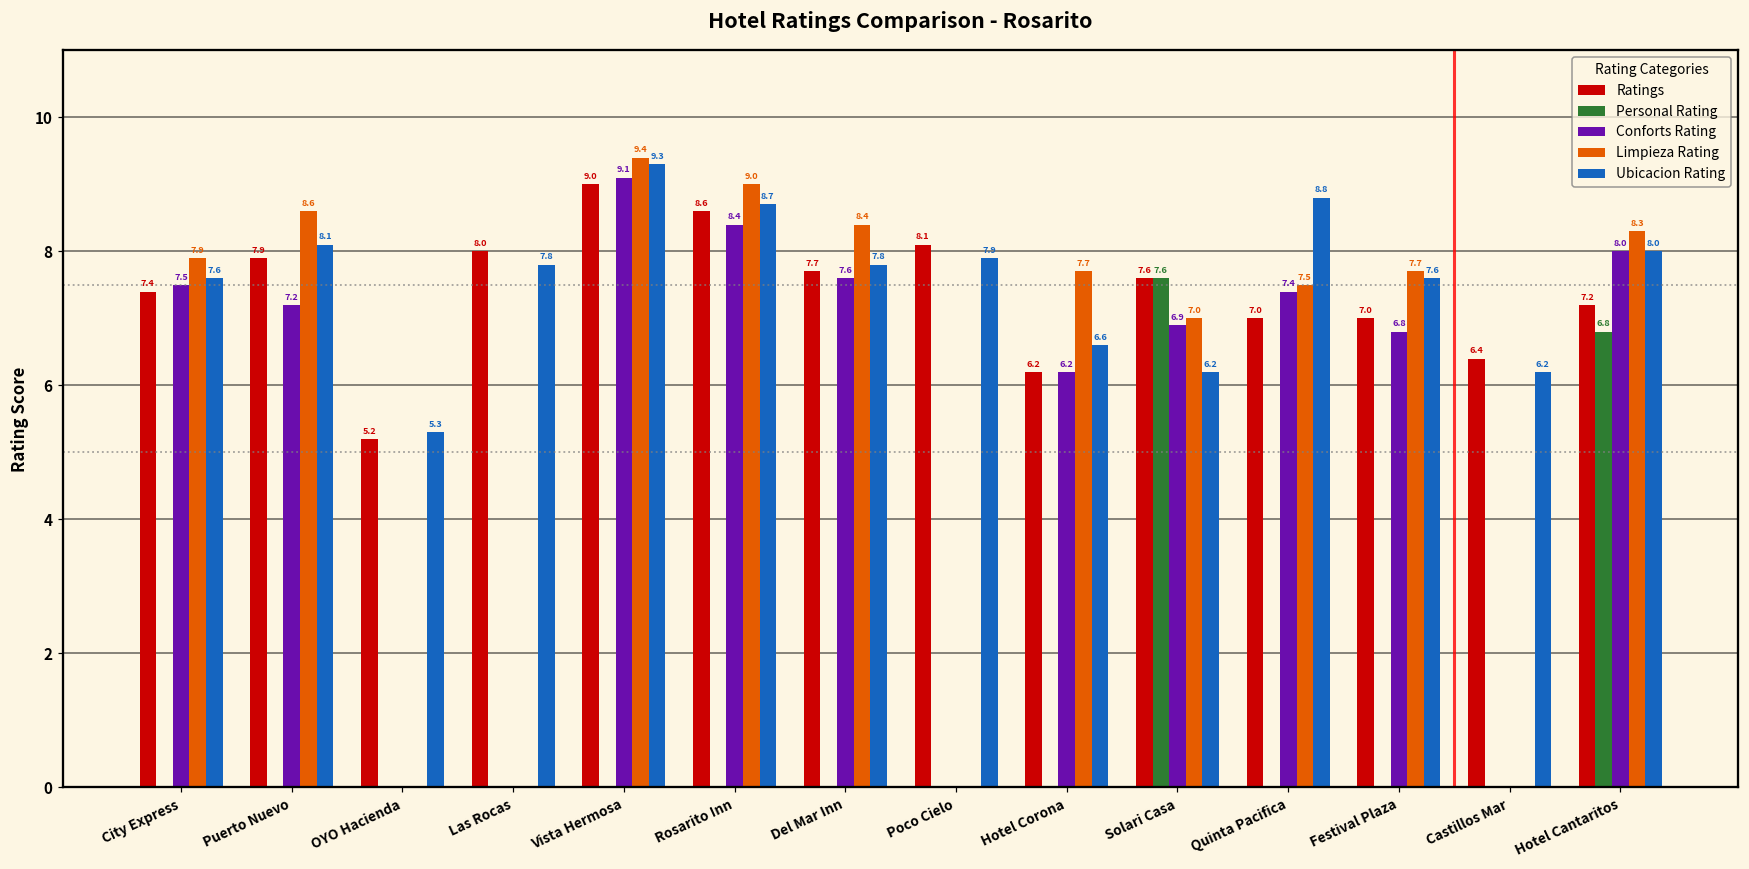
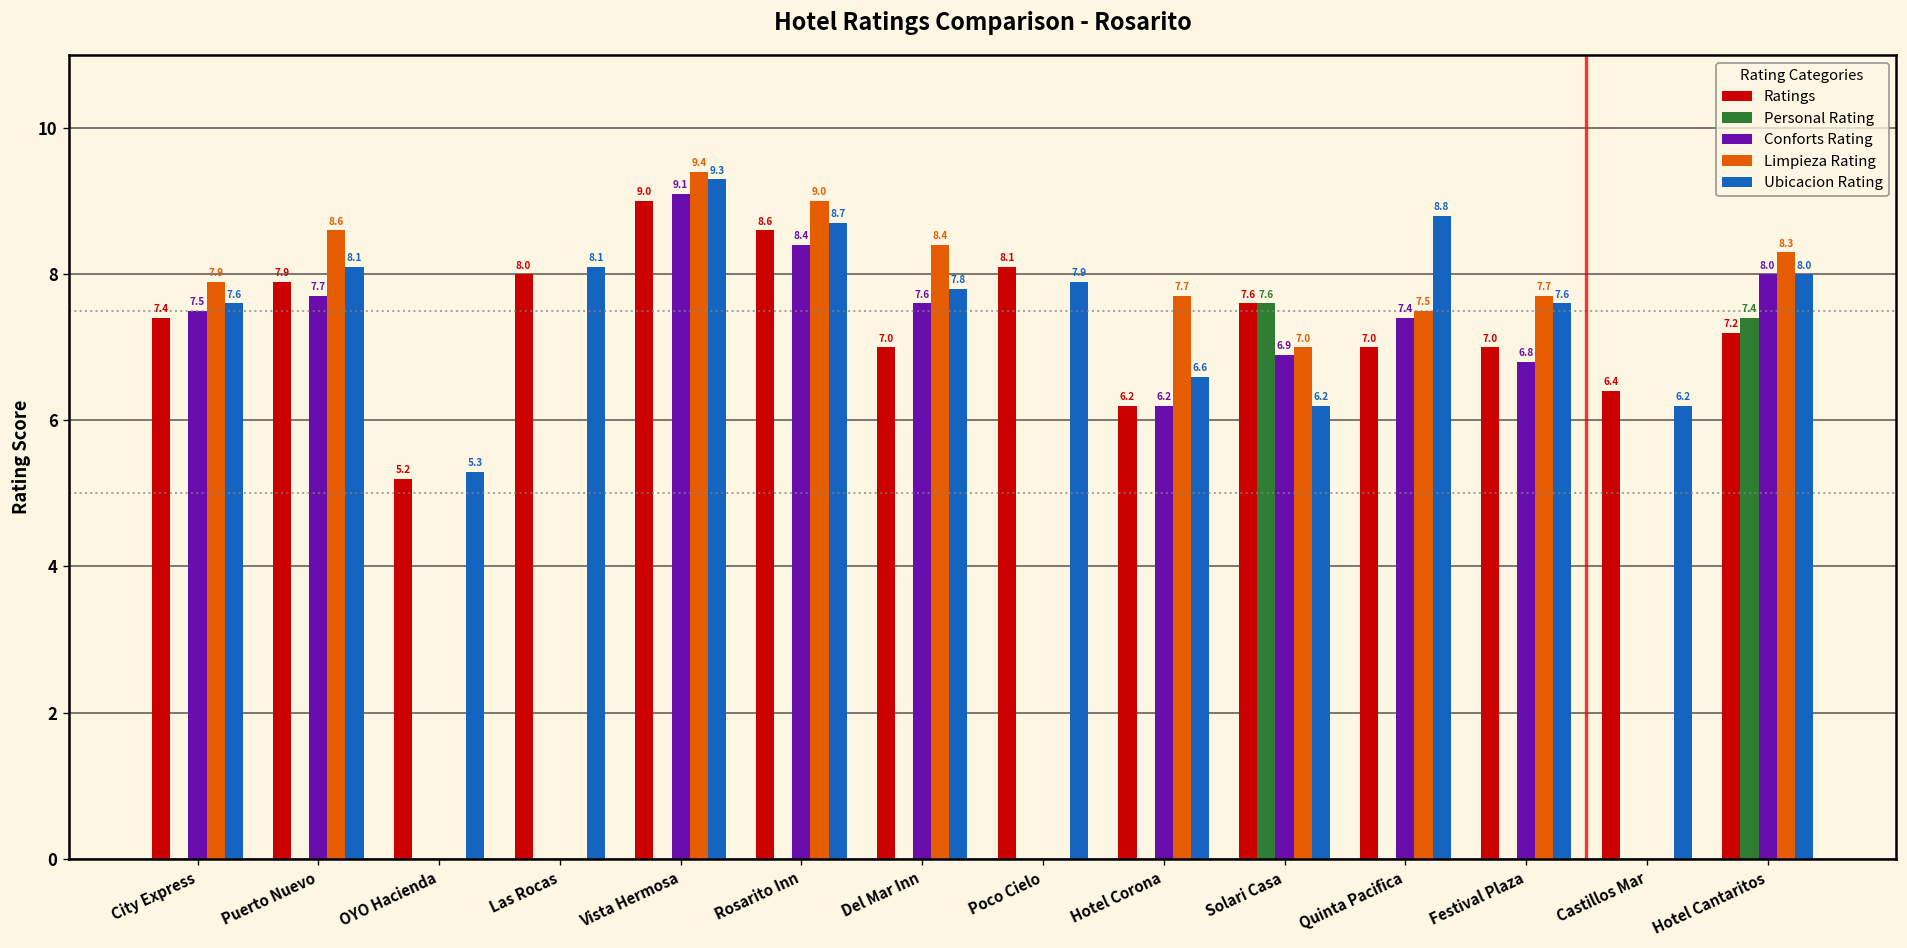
  {
    "Ratings": {
      "City Express": 7.4,
      "Puerto Nuevo": 7.9,
      "OYO Hacienda": 5.2,
      "Las Rocas": 8.0,
      "Vista Hermosa": 9.0,
      "Rosarito Inn": 8.6,
-     "Del Mar Inn": 7.7,
+     "Del Mar Inn": 7.0,
      "Poco Cielo": 8.1,
      "Hotel Corona": 6.2,
      "Solari Casa": 7.6,
      "Quinta Pacifica": 7.0,
      "Festival Plaza": 7.0,
      "Castillos Mar": 6.4,
      "Hotel Cantaritos": 7.2
    },
    "Personal Rating": {
      "Solari Casa": 7.6,
-     "Hotel Cantaritos": 6.8
+     "Hotel Cantaritos": 7.4
    },
    "Conforts Rating": {
      "City Express": 7.5,
-     "Puerto Nuevo": 7.2,
+     "Puerto Nuevo": 7.7,
      "Vista Hermosa": 9.1,
      "Rosarito Inn": 8.4,
      "Del Mar Inn": 7.6,
      "Hotel Corona": 6.2,
      "Solari Casa": 6.9,
      "Quinta Pacifica": 7.4,
      "Festival Plaza": 6.8,
      "Hotel Cantaritos": 8.0
    },
    "Limpieza Rating": {
      "City Express": 7.9,
      "Puerto Nuevo": 8.6,
      "Vista Hermosa": 9.4,
      "Rosarito Inn": 9.0,
      "Del Mar Inn": 8.4,
      "Hotel Corona": 7.7,
      "Solari Casa": 7.0,
      "Quinta Pacifica": 7.5,
      "Festival Plaza": 7.7,
      "Hotel Cantaritos": 8.3
    },
    "Ubicacion Rating": {
      "City Express": 7.6,
      "Puerto Nuevo": 8.1,
      "OYO Hacienda": 5.3,
-     "Las Rocas": 7.8,
+     "Las Rocas": 8.1,
      "Vista Hermosa": 9.3,
      "Rosarito Inn": 8.7,
      "Del Mar Inn": 7.8,
      "Poco Cielo": 7.9,
      "Hotel Corona": 6.6,
      "Solari Casa": 6.2,
      "Quinta Pacifica": 8.8,
      "Festival Plaza": 7.6,
      "Castillos Mar": 6.2,
      "Hotel Cantaritos": 8.0
    }
  }
